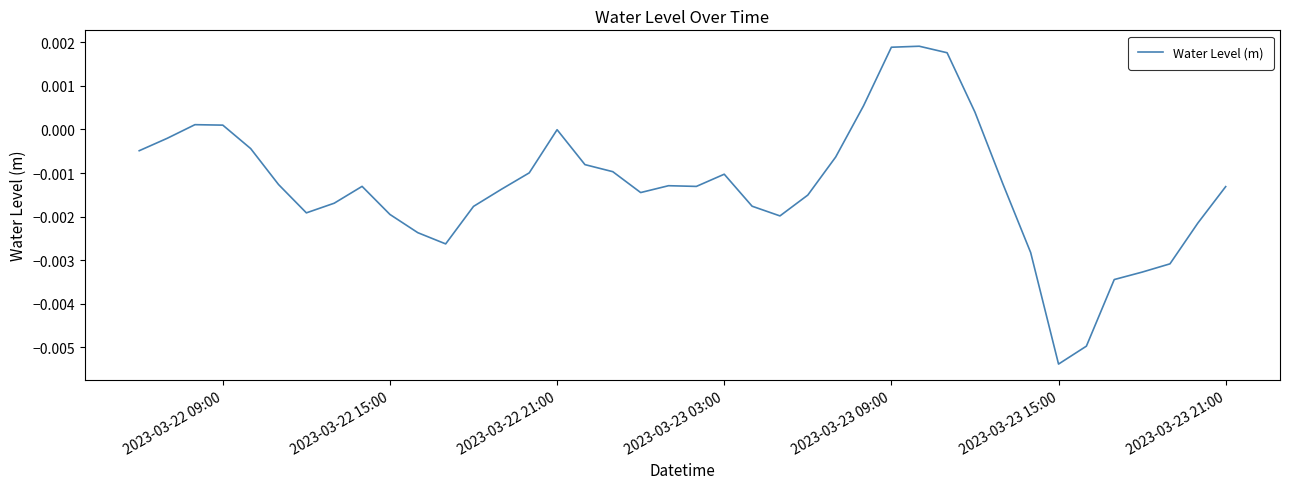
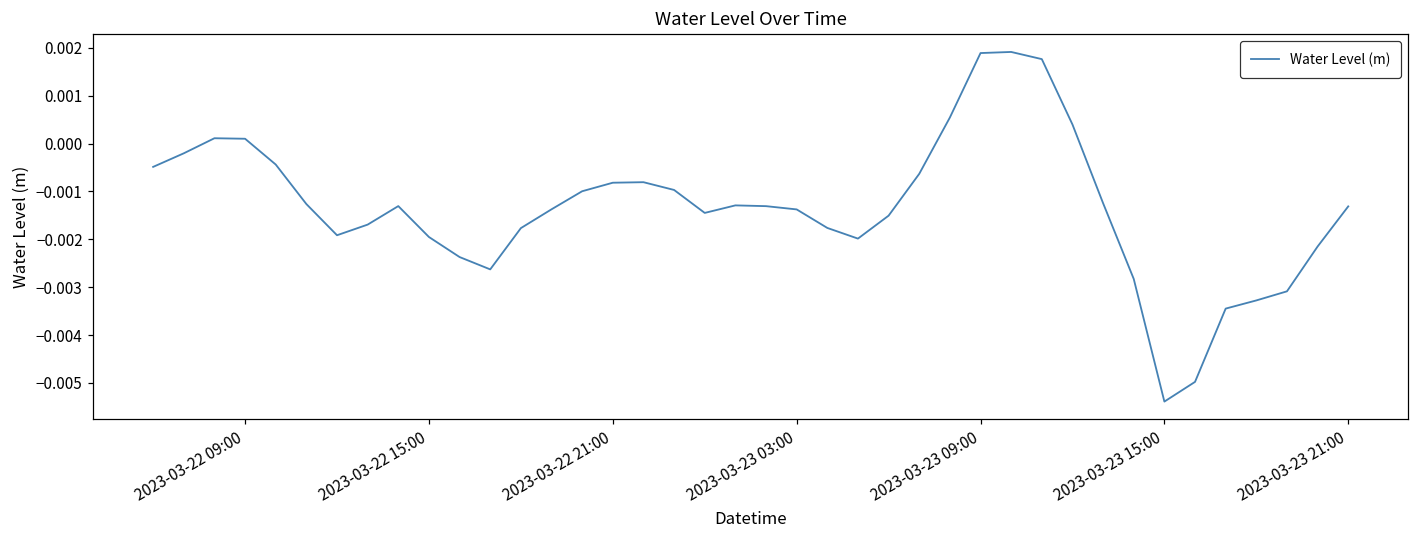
  {
    "2023-03-22 09:00": 0.0001,
    "2023-03-22 15:00": -0.0020,
-   "2023-03-22 21:00": 0.0000,
-   "2023-03-23 03:00": -0.0010,
+   "2023-03-22 21:00": -0.0008,
+   "2023-03-23 03:00": -0.0014,
    "2023-03-23 09:00": 0.0019,
    "2023-03-23 15:00": -0.0054,
    "2023-03-23 21:00": -0.0013
  }
